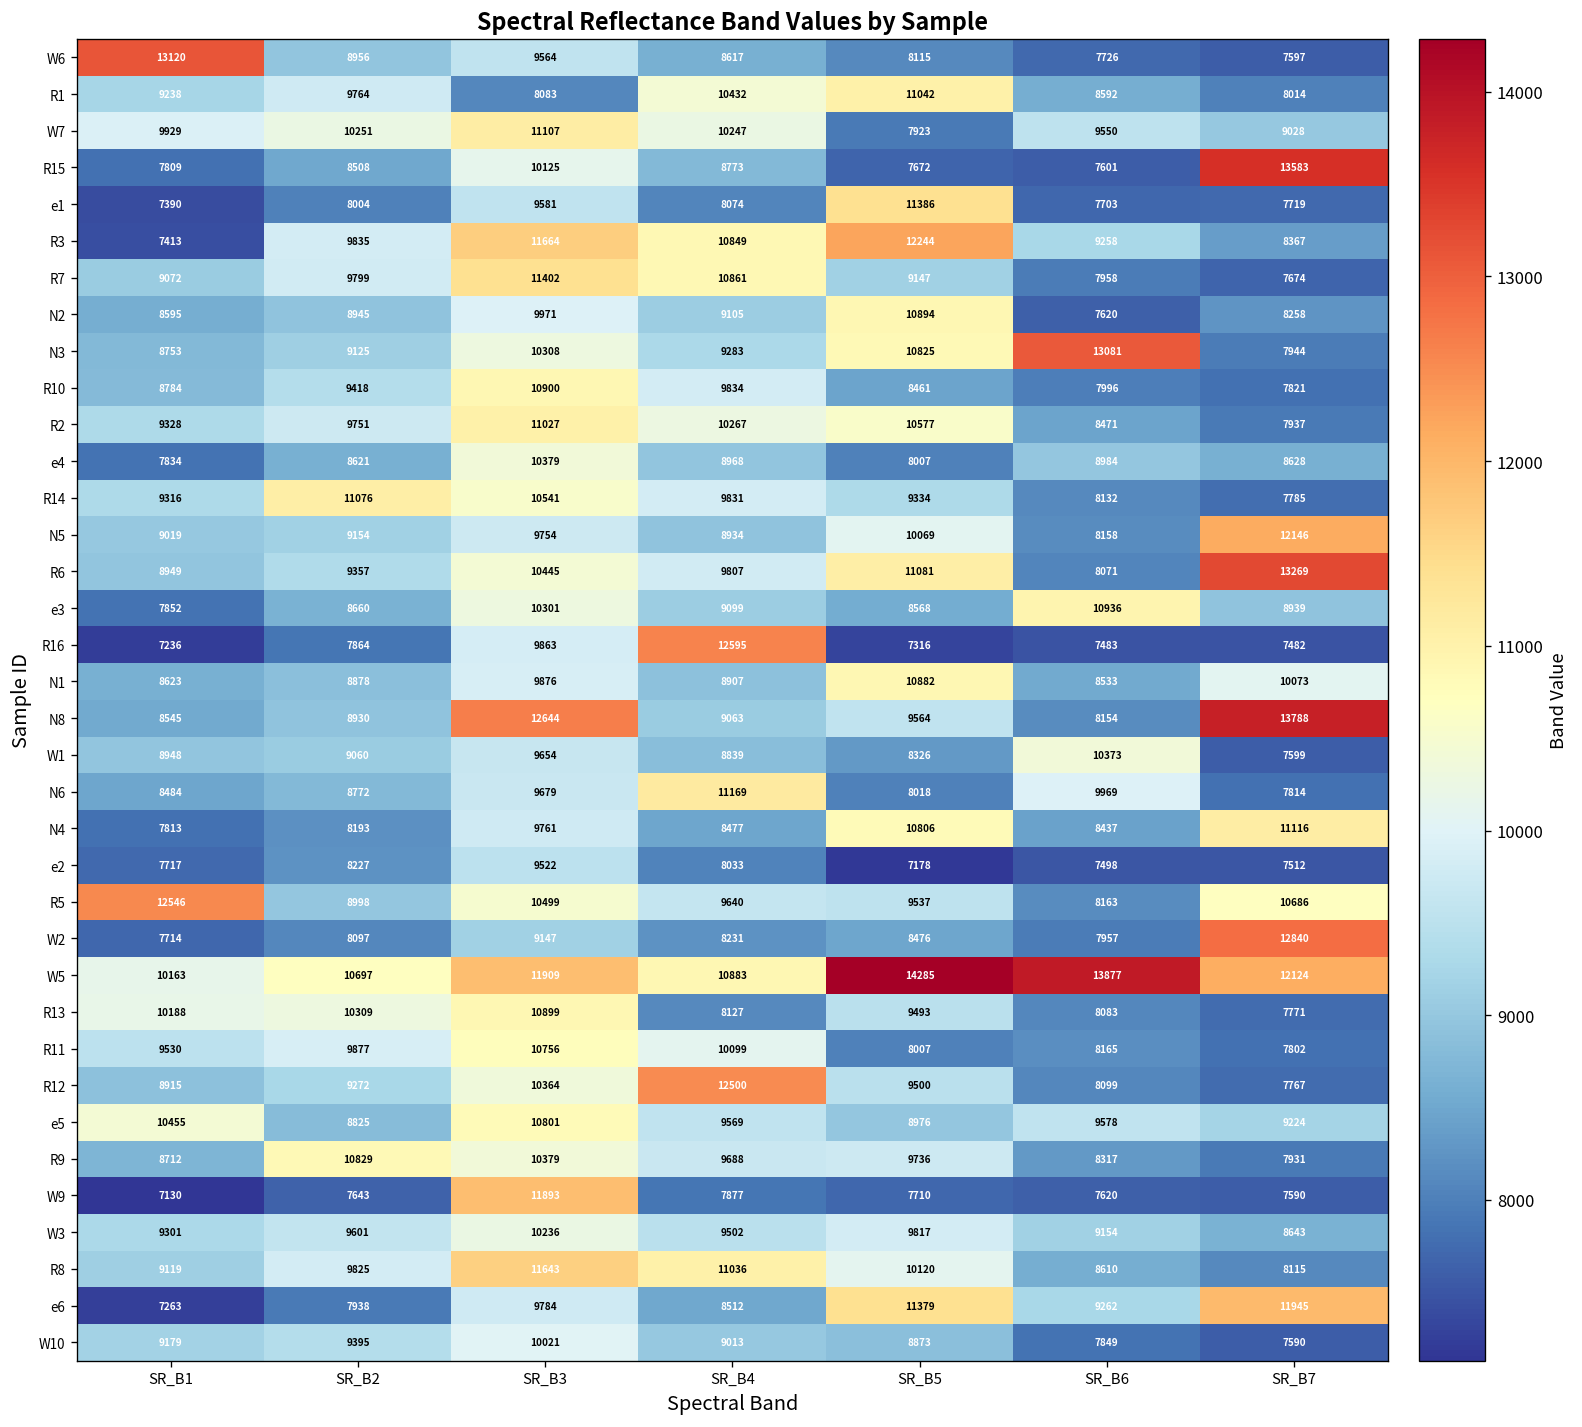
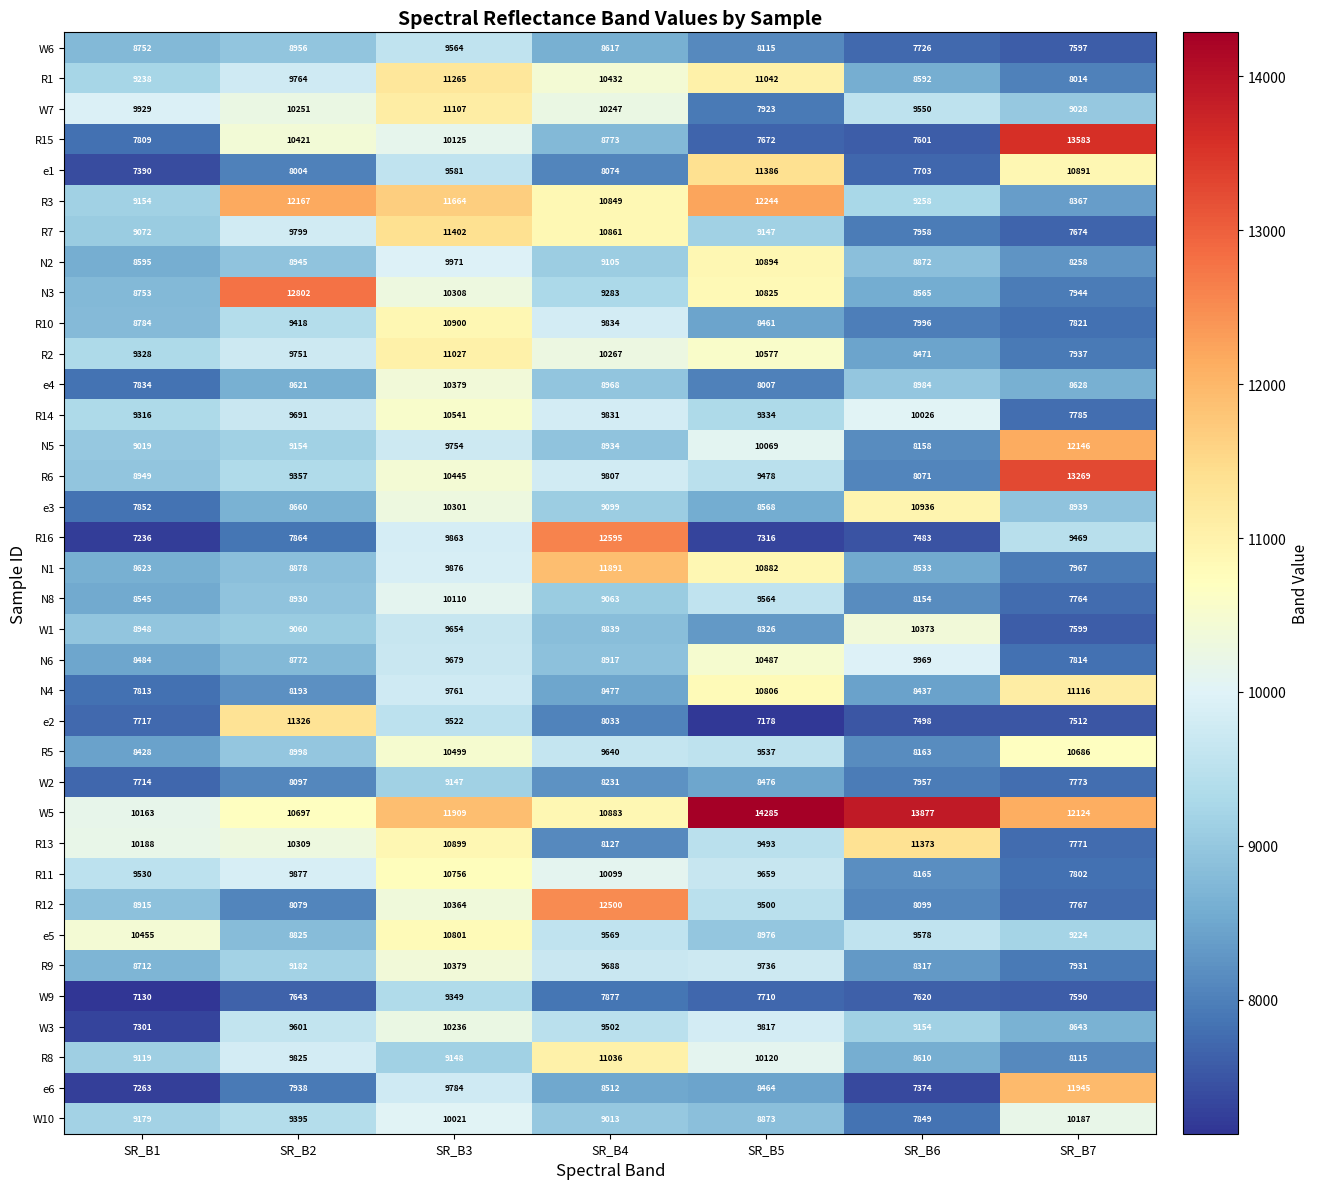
  {
    "W6": {
-     "SR_B1": 13120,
+     "SR_B1": 8752,
      "SR_B2": 8956,
      "SR_B3": 9564,
      "SR_B4": 8617,
      "SR_B5": 8115,
      "SR_B6": 7726,
      "SR_B7": 7597
    },
    "R1": {
      "SR_B1": 9238,
      "SR_B2": 9764,
-     "SR_B3": 8083,
+     "SR_B3": 11265,
      "SR_B4": 10432,
      "SR_B5": 11042,
      "SR_B6": 8592,
      "SR_B7": 8014
    },
    "R15": {
      "SR_B1": 7809,
-     "SR_B2": 8508,
+     "SR_B2": 10421,
      "SR_B3": 10125,
      "SR_B4": 8773,
      "SR_B5": 7672,
      "SR_B6": 7601,
      "SR_B7": 13583
    },
    "e1": {
      "SR_B1": 7390,
      "SR_B2": 8004,
      "SR_B3": 9581,
      "SR_B4": 8074,
      "SR_B5": 11386,
      "SR_B6": 7703,
-     "SR_B7": 7719
+     "SR_B7": 10891
    },
    "R3": {
-     "SR_B1": 7413,
-     "SR_B2": 9835,
+     "SR_B1": 9154,
+     "SR_B2": 12167,
      "SR_B3": 11664,
      "SR_B4": 10849,
      "SR_B5": 12244,
      "SR_B6": 9258,
      "SR_B7": 8367
    },
    "N2": {
      "SR_B1": 8595,
      "SR_B2": 8945,
      "SR_B3": 9971,
      "SR_B4": 9105,
      "SR_B5": 10894,
-     "SR_B6": 7620,
+     "SR_B6": 8872,
      "SR_B7": 8258
    },
    "N3": {
      "SR_B1": 8753,
-     "SR_B2": 9125,
+     "SR_B2": 12802,
      "SR_B3": 10308,
      "SR_B4": 9283,
      "SR_B5": 10825,
-     "SR_B6": 13081,
+     "SR_B6": 8565,
      "SR_B7": 7944
    },
    "R14": {
      "SR_B1": 9316,
-     "SR_B2": 11076,
+     "SR_B2": 9691,
      "SR_B3": 10541,
      "SR_B4": 9831,
      "SR_B5": 9334,
-     "SR_B6": 8132,
+     "SR_B6": 10026,
      "SR_B7": 7785
    },
    "R6": {
      "SR_B1": 8949,
      "SR_B2": 9357,
      "SR_B3": 10445,
      "SR_B4": 9807,
-     "SR_B5": 11081,
+     "SR_B5": 9478,
      "SR_B6": 8071,
      "SR_B7": 13269
    },
    "R16": {
      "SR_B1": 7236,
      "SR_B2": 7864,
      "SR_B3": 9863,
      "SR_B4": 12595,
      "SR_B5": 7316,
      "SR_B6": 7483,
-     "SR_B7": 7482
+     "SR_B7": 9469
    },
    "N1": {
      "SR_B1": 8623,
      "SR_B2": 8878,
      "SR_B3": 9876,
-     "SR_B4": 8907,
+     "SR_B4": 11891,
      "SR_B5": 10882,
      "SR_B6": 8533,
-     "SR_B7": 10073
+     "SR_B7": 7967
    },
    "N8": {
      "SR_B1": 8545,
      "SR_B2": 8930,
-     "SR_B3": 12644,
+     "SR_B3": 10110,
      "SR_B4": 9063,
      "SR_B5": 9564,
      "SR_B6": 8154,
-     "SR_B7": 13788
+     "SR_B7": 7764
    },
    "N6": {
      "SR_B1": 8484,
      "SR_B2": 8772,
      "SR_B3": 9679,
-     "SR_B4": 11169,
-     "SR_B5": 8018,
+     "SR_B4": 8917,
+     "SR_B5": 10487,
      "SR_B6": 9969,
      "SR_B7": 7814
    },
    "e2": {
      "SR_B1": 7717,
-     "SR_B2": 8227,
+     "SR_B2": 11326,
      "SR_B3": 9522,
      "SR_B4": 8033,
      "SR_B5": 7178,
      "SR_B6": 7498,
      "SR_B7": 7512
    },
    "R5": {
-     "SR_B1": 12546,
+     "SR_B1": 8428,
      "SR_B2": 8998,
      "SR_B3": 10499,
      "SR_B4": 9640,
      "SR_B5": 9537,
      "SR_B6": 8163,
      "SR_B7": 10686
    },
    "W2": {
      "SR_B1": 7714,
      "SR_B2": 8097,
      "SR_B3": 9147,
      "SR_B4": 8231,
      "SR_B5": 8476,
      "SR_B6": 7957,
-     "SR_B7": 12840
+     "SR_B7": 7773
    },
    "R13": {
      "SR_B1": 10188,
      "SR_B2": 10309,
      "SR_B3": 10899,
      "SR_B4": 8127,
      "SR_B5": 9493,
-     "SR_B6": 8083,
+     "SR_B6": 11373,
      "SR_B7": 7771
    },
    "R11": {
      "SR_B1": 9530,
      "SR_B2": 9877,
      "SR_B3": 10756,
      "SR_B4": 10099,
-     "SR_B5": 8007,
+     "SR_B5": 9659,
      "SR_B6": 8165,
      "SR_B7": 7802
    },
    "R12": {
      "SR_B1": 8915,
-     "SR_B2": 9272,
+     "SR_B2": 8079,
      "SR_B3": 10364,
      "SR_B4": 12500,
      "SR_B5": 9500,
      "SR_B6": 8099,
      "SR_B7": 7767
    },
    "R9": {
      "SR_B1": 8712,
-     "SR_B2": 10829,
+     "SR_B2": 9182,
      "SR_B3": 10379,
      "SR_B4": 9688,
      "SR_B5": 9736,
      "SR_B6": 8317,
      "SR_B7": 7931
    },
    "W9": {
      "SR_B1": 7130,
      "SR_B2": 7643,
-     "SR_B3": 11893,
+     "SR_B3": 9349,
      "SR_B4": 7877,
      "SR_B5": 7710,
      "SR_B6": 7620,
      "SR_B7": 7590
    },
    "W3": {
-     "SR_B1": 9301,
+     "SR_B1": 7301,
      "SR_B2": 9601,
      "SR_B3": 10236,
      "SR_B4": 9502,
      "SR_B5": 9817,
      "SR_B6": 9154,
      "SR_B7": 8643
    },
    "R8": {
      "SR_B1": 9119,
      "SR_B2": 9825,
-     "SR_B3": 11643,
+     "SR_B3": 9148,
      "SR_B4": 11036,
      "SR_B5": 10120,
      "SR_B6": 8610,
      "SR_B7": 8115
    },
    "e6": {
      "SR_B1": 7263,
      "SR_B2": 7938,
      "SR_B3": 9784,
      "SR_B4": 8512,
-     "SR_B5": 11379,
-     "SR_B6": 9262,
+     "SR_B5": 8464,
+     "SR_B6": 7374,
      "SR_B7": 11945
    },
    "W10": {
      "SR_B1": 9179,
      "SR_B2": 9395,
      "SR_B3": 10021,
      "SR_B4": 9013,
      "SR_B5": 8873,
      "SR_B6": 7849,
-     "SR_B7": 7590
+     "SR_B7": 10187
    }
  }
